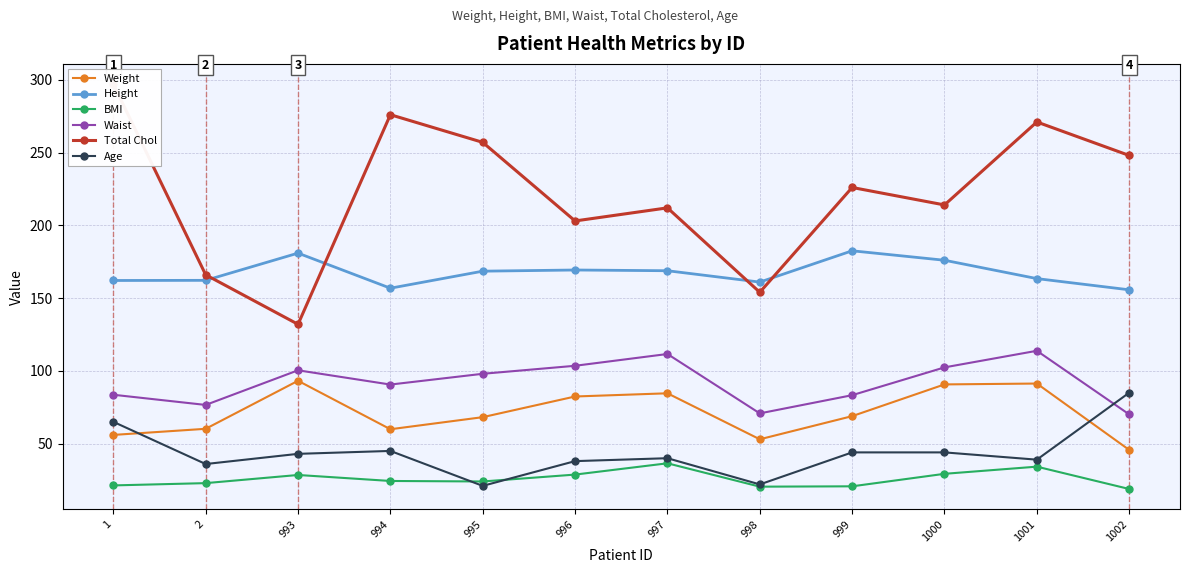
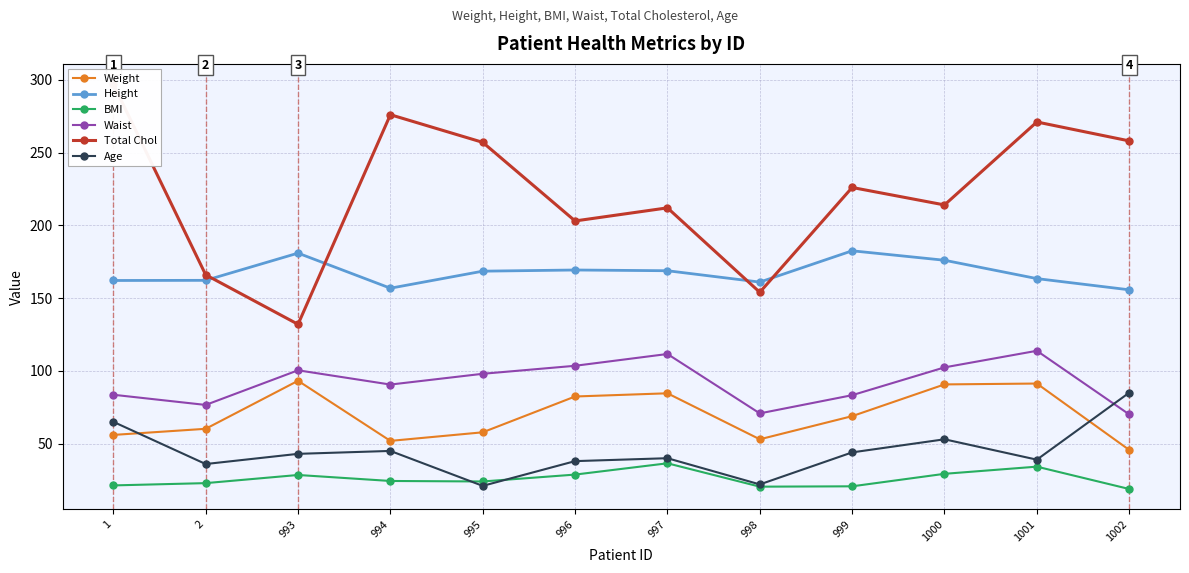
  {
    "Weight": {
      "1": 56,
      "2": 60,
      "993": 93,
-     "994": 60,
-     "995": 68,
+     "994": 52,
+     "995": 58,
      "996": 82,
      "997": 85,
      "998": 53,
      "999": 69,
      "1000": 91,
      "1001": 91,
      "1002": 46
    },
    "Height": {
      "1": 162,
      "2": 162,
      "993": 181,
      "994": 157,
      "995": 169,
      "996": 169,
      "997": 169,
      "998": 161,
      "999": 183,
      "1000": 176,
      "1001": 163,
      "1002": 156
    },
    "BMI": {
      "1": 21,
      "2": 23,
      "993": 28,
      "994": 24,
      "995": 24,
      "996": 29,
      "997": 37,
      "999": 21,
      "1000": 29,
      "1001": 34,
      "1002": 19
    },
    "Waist": {
      "1": 84,
      "2": 77,
      "993": 100,
      "994": 91,
      "995": 98,
      "996": 104,
      "997": 112,
      "998": 71,
      "999": 83,
      "1000": 102,
      "1001": 114,
      "1002": 70
    },
    "Total Chol": {
      "2": 166,
      "993": 132,
      "994": 276,
      "995": 257,
      "996": 203,
      "997": 212,
      "998": 154,
      "999": 226,
      "1000": 214,
      "1001": 271,
-     "1002": 248
+     "1002": 258
    },
    "Age": {
      "1": 65,
      "2": 36,
      "993": 43,
      "994": 45,
      "995": 21,
      "996": 38,
      "997": 40,
      "999": 44,
-     "1000": 44,
+     "1000": 53,
      "1001": 39,
      "1002": 85
    }
  }
